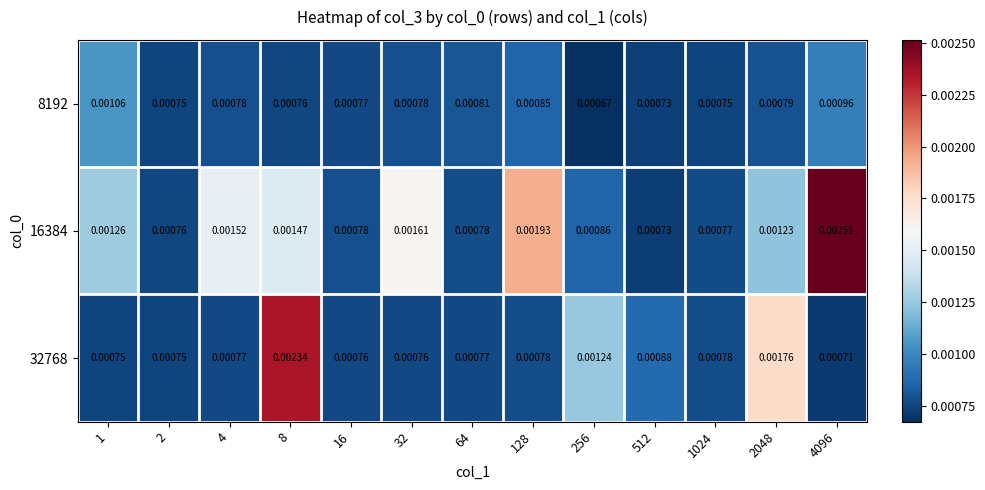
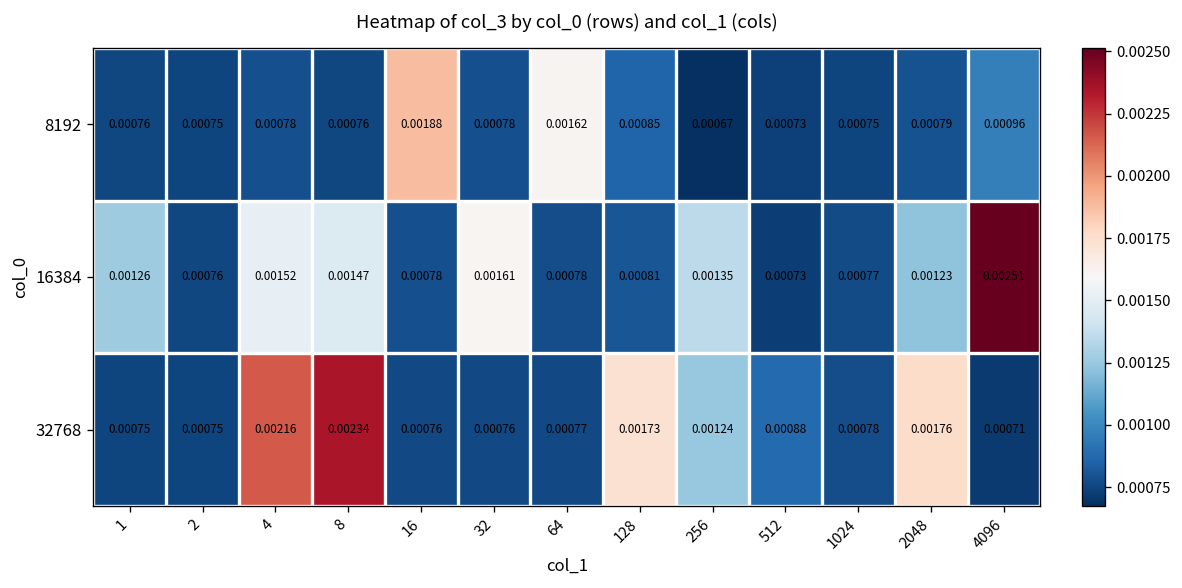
  {
    "8192": {
-     "1": 0.00106,
+     "1": 0.00076,
      "2": 0.00075,
      "4": 0.00078,
      "8": 0.00076,
-     "16": 0.00077,
+     "16": 0.00188,
      "32": 0.00078,
-     "64": 0.00081,
+     "64": 0.00162,
      "128": 0.00085,
      "256": 0.00067,
      "512": 0.00073,
      "1024": 0.00075,
      "2048": 0.00079,
      "4096": 0.00096
    },
    "16384": {
      "1": 0.00126,
      "2": 0.00076,
      "4": 0.00152,
      "8": 0.00147,
      "16": 0.00078,
      "32": 0.00161,
      "64": 0.00078,
-     "128": 0.00193,
-     "256": 0.00086,
+     "128": 0.00081,
+     "256": 0.00135,
      "512": 0.00073,
      "1024": 0.00077,
      "2048": 0.00123,
      "4096": 0.00251
    },
    "32768": {
      "1": 0.00075,
      "2": 0.00075,
-     "4": 0.00077,
+     "4": 0.00216,
      "8": 0.00234,
      "16": 0.00076,
      "32": 0.00076,
      "64": 0.00077,
-     "128": 0.00078,
+     "128": 0.00173,
      "256": 0.00124,
      "512": 0.00088,
      "1024": 0.00078,
      "2048": 0.00176,
      "4096": 0.00071
    }
  }
